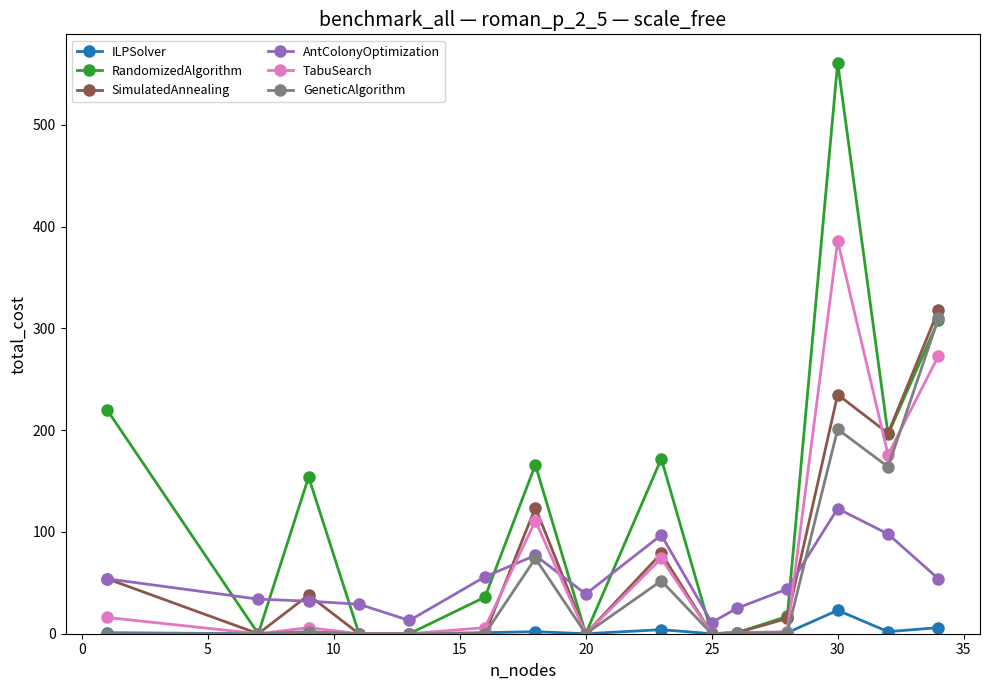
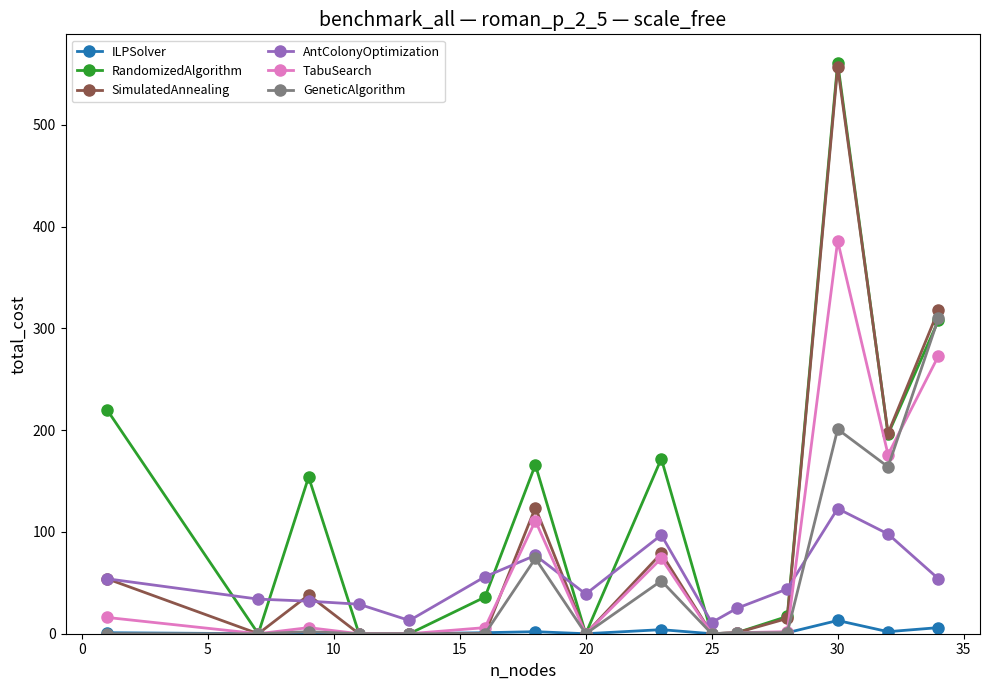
  {
    "ILPSolver": {
-     "30": 23
+     "30": 13
    },
    "RandomizedAlgorithm": {
      "30": 561
    },
    "SimulatedAnnealing": {
-     "30": 235
+     "30": 557
    },
    "AntColonyOptimization": {
      "20": 39,
      "25": 11,
      "30": 123
    },
    "TabuSearch": {
      "30": 386
    },
    "GeneticAlgorithm": {
      "30": 201
    }
  }
